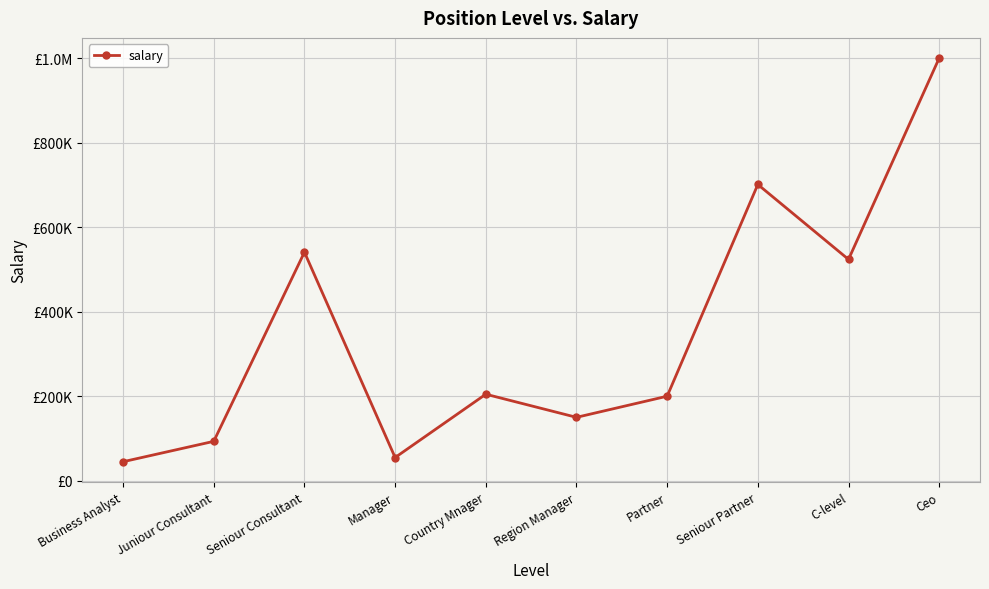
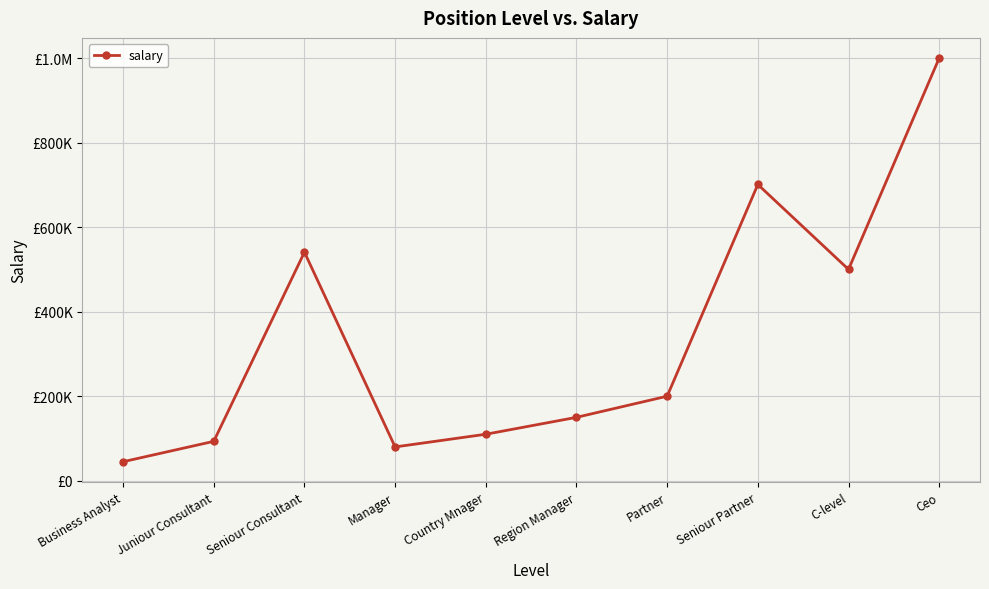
  {
    "Business Analyst": "£50000",
    "Juniour Consultant": "£90000",
    "Seniour Consultant": "£540000",
-   "Manager": "£50000",
-   "Country Mnager": "£200000",
+   "Manager": "£80000",
+   "Country Mnager": "£110000",
    "Region Manager": "£150000",
    "Partner": "£200000",
    "Seniour Partner": "£700000",
-   "C-level": "£520000",
+   "C-level": "£500000",
    "Ceo": "£1000000"
  }
